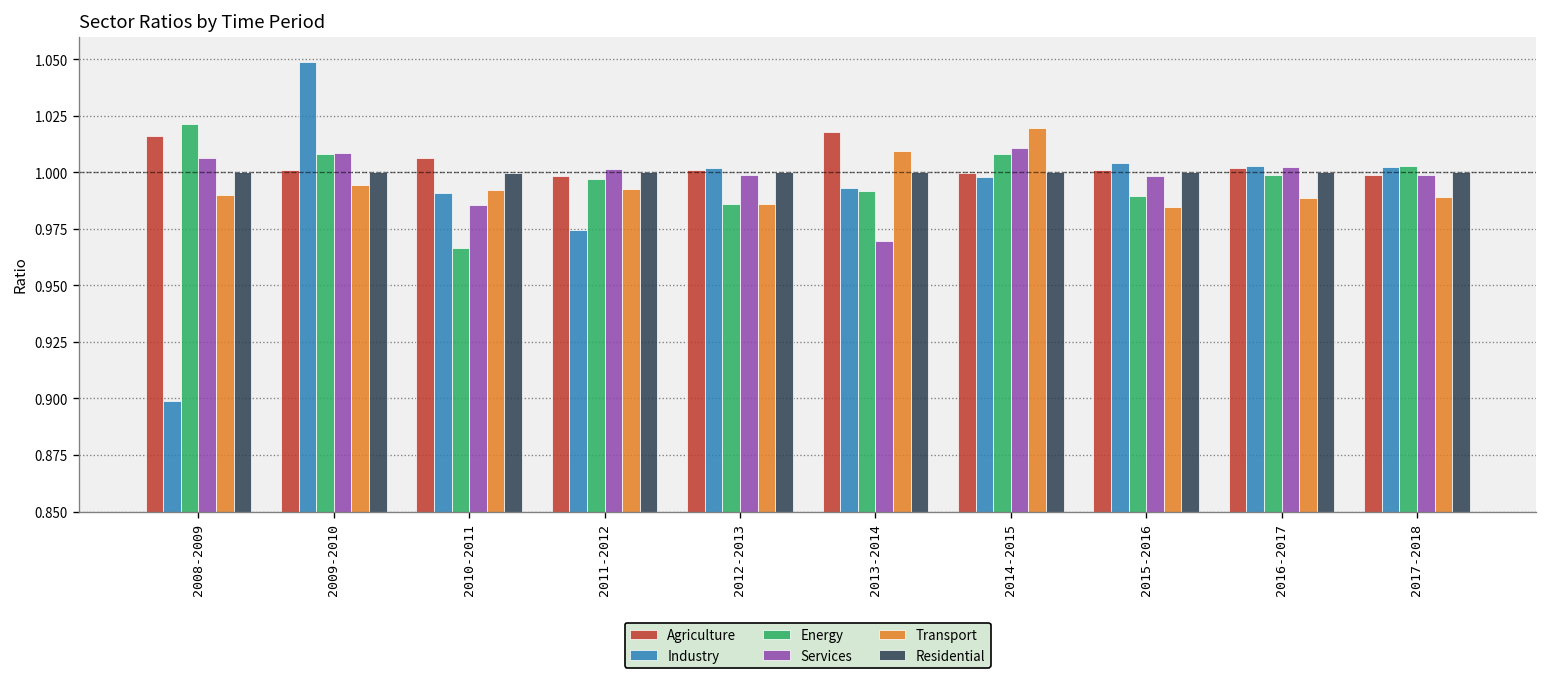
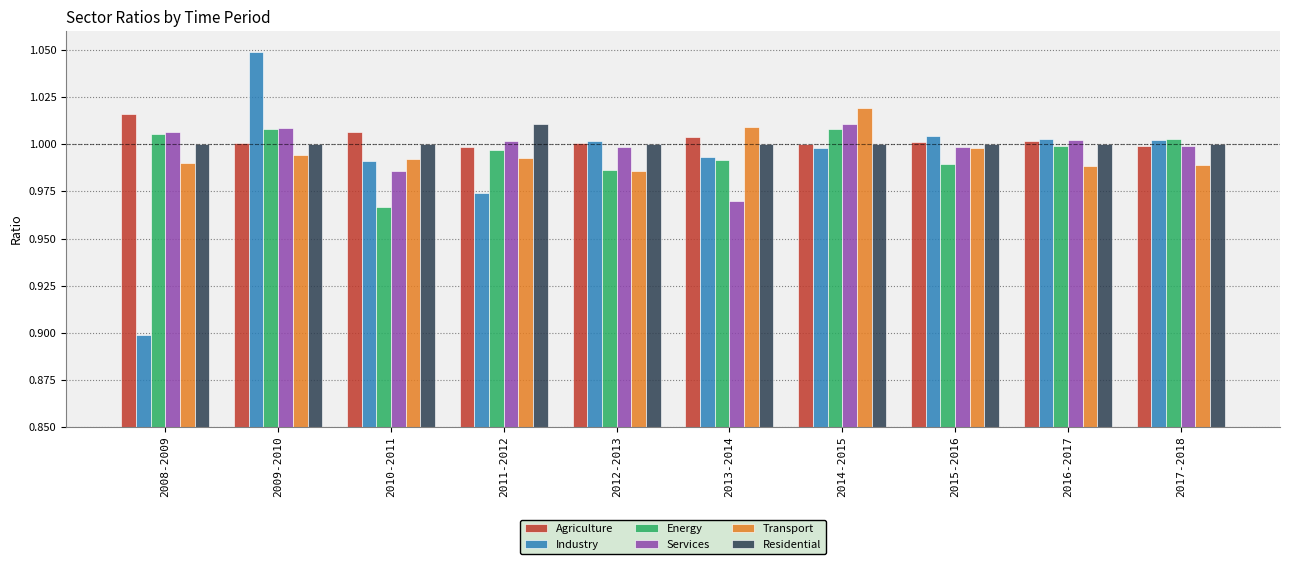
  {
    "Agriculture": {
      "2008-2009": 1.016,
      "2009-2010": 1.001,
      "2010-2011": 1.007,
      "2011-2012": 0.999,
      "2012-2013": 1.001,
-     "2013-2014": 1.018,
+     "2013-2014": 1.004,
      "2014-2015": 1.000,
      "2015-2016": 1.001,
      "2016-2017": 1.002,
      "2017-2018": 0.999
    },
    "Industry": {
      "2008-2009": 0.899,
      "2009-2010": 1.049,
      "2010-2011": 0.991,
      "2011-2012": 0.974,
      "2012-2013": 1.002,
      "2013-2014": 0.993,
      "2014-2015": 0.998,
      "2015-2016": 1.004,
      "2016-2017": 1.003,
      "2017-2018": 1.003
    },
    "Energy": {
-     "2008-2009": 1.021,
+     "2008-2009": 1.005,
      "2009-2010": 1.008,
      "2010-2011": 0.967,
      "2011-2012": 0.997,
      "2012-2013": 0.986,
      "2013-2014": 0.992,
      "2014-2015": 1.008,
      "2015-2016": 0.990,
      "2016-2017": 0.999,
      "2017-2018": 1.003
    },
    "Services": {
      "2008-2009": 1.006,
      "2009-2010": 1.009,
      "2010-2011": 0.986,
      "2011-2012": 1.002,
      "2012-2013": 0.999,
      "2013-2014": 0.970,
      "2014-2015": 1.011,
      "2015-2016": 0.998,
      "2016-2017": 1.002,
      "2017-2018": 0.999
    },
    "Transport": {
      "2008-2009": 0.990,
      "2009-2010": 0.994,
      "2010-2011": 0.992,
      "2011-2012": 0.993,
      "2012-2013": 0.986,
      "2013-2014": 1.009,
      "2014-2015": 1.020,
-     "2015-2016": 0.985,
+     "2015-2016": 0.998,
      "2016-2017": 0.989,
      "2017-2018": 0.989
    },
    "Residential": {
      "2008-2009": 1.000,
      "2009-2010": 1.000,
      "2010-2011": 1.000,
-     "2011-2012": 1.000,
+     "2011-2012": 1.011,
      "2012-2013": 1.000,
      "2013-2014": 1.000,
      "2014-2015": 1.000,
      "2015-2016": 1.000,
      "2016-2017": 1.000,
      "2017-2018": 1.000
    }
  }
